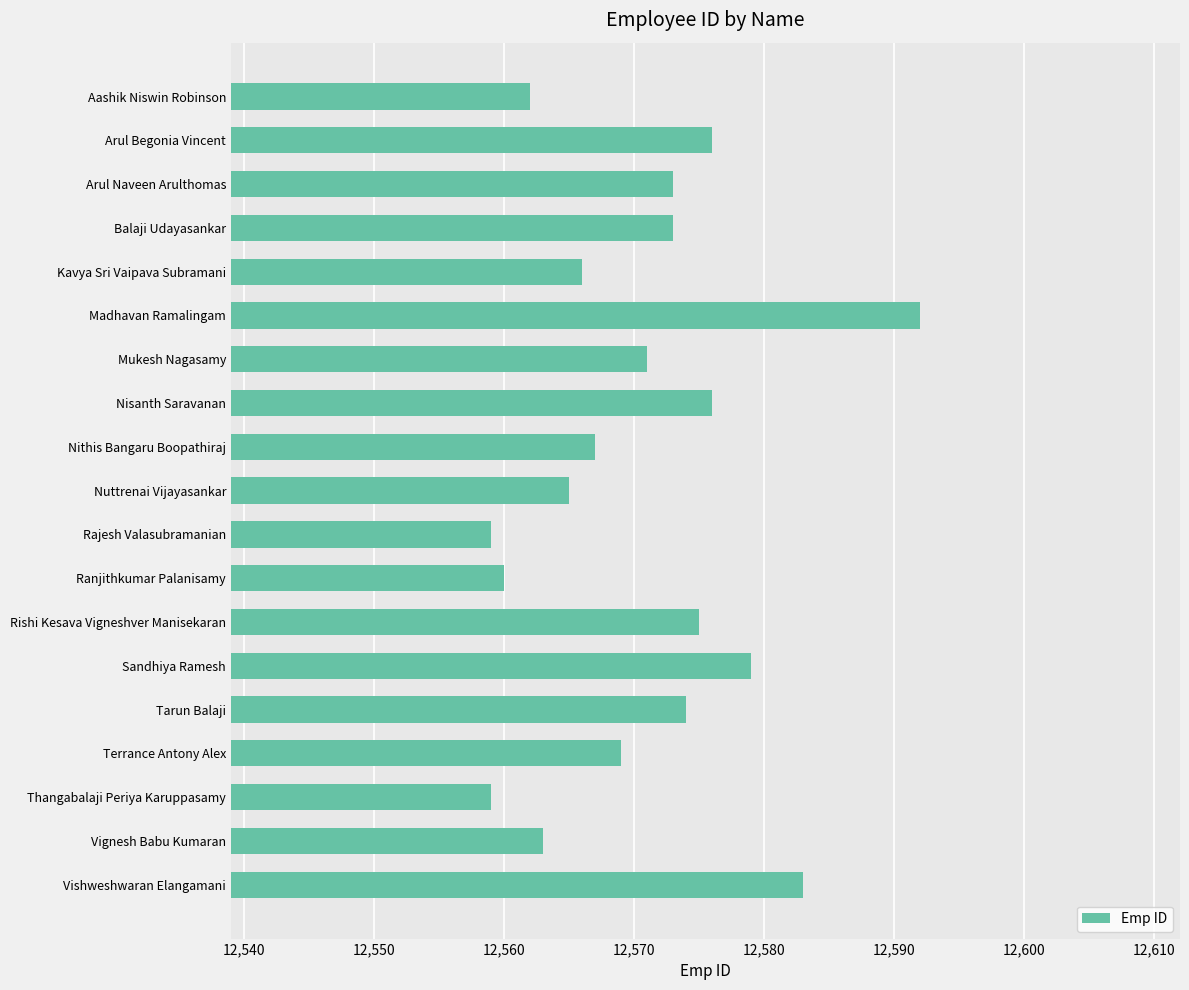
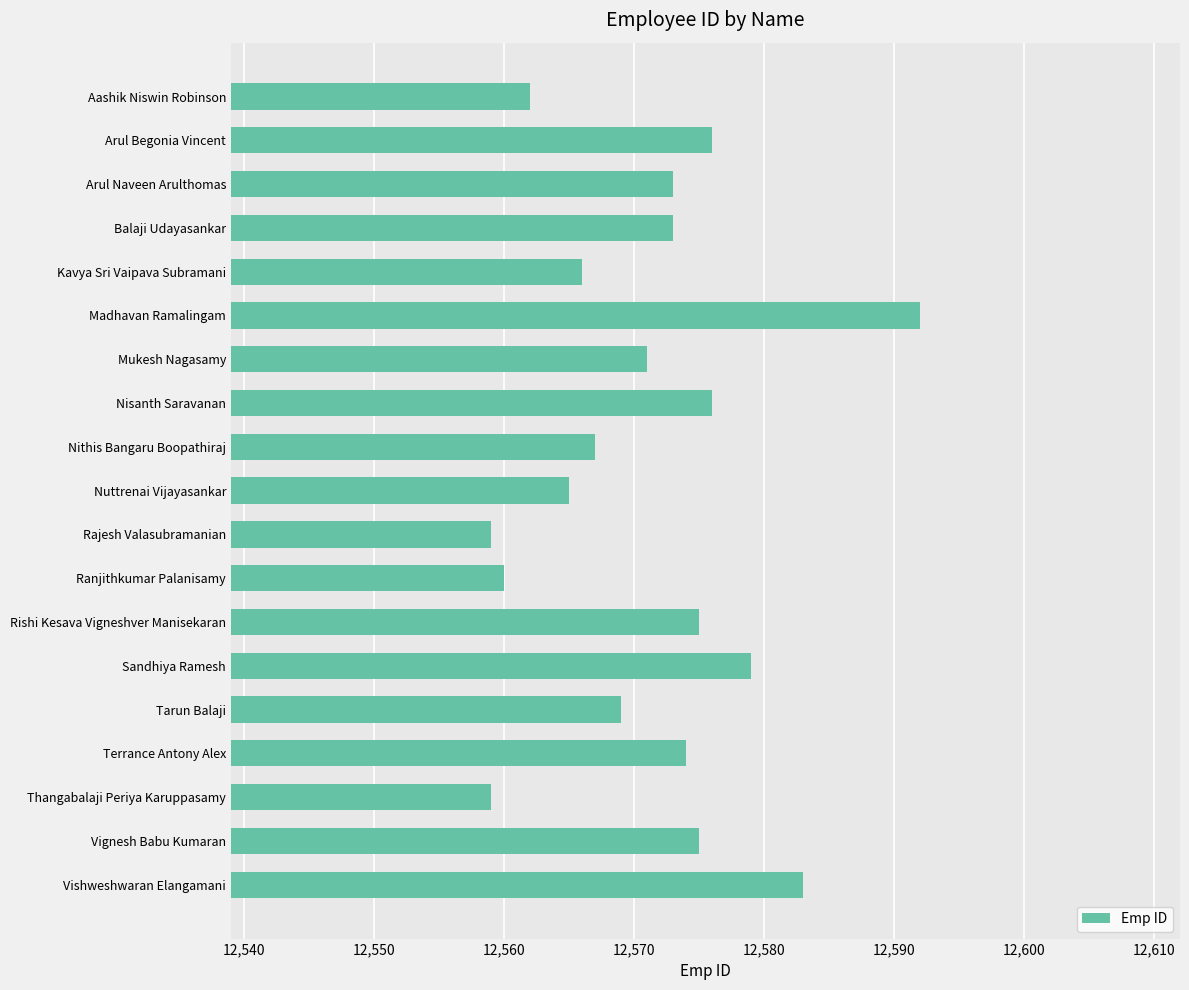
  {
    "Aashik Niswin Robinson": "12,562",
    "Arul Begonia Vincent": "12,576",
    "Arul Naveen Arulthomas": "12,573",
    "Balaji Udayasankar": "12,573",
    "Kavya Sri Vaipava Subramani": "12,566",
    "Madhavan Ramalingam": "12,592",
    "Mukesh Nagasamy": "12,571",
    "Nisanth Saravanan": "12,576",
    "Nithis Bangaru Boopathiraj": "12,567",
    "Nuttrenai Vijayasankar": "12,565",
    "Rajesh Valasubramanian": "12,559",
    "Ranjithkumar Palanisamy": "12,560",
    "Rishi Kesava Vigneshver Manisekaran": "12,575",
    "Sandhiya Ramesh": "12,579",
-   "Tarun Balaji": "12,574",
-   "Terrance Antony Alex": "12,569",
+   "Tarun Balaji": "12,569",
+   "Terrance Antony Alex": "12,574",
    "Thangabalaji Periya Karuppasamy": "12,559",
-   "Vignesh Babu Kumaran": "12,563",
+   "Vignesh Babu Kumaran": "12,575",
    "Vishweshwaran Elangamani": "12,583"
  }
